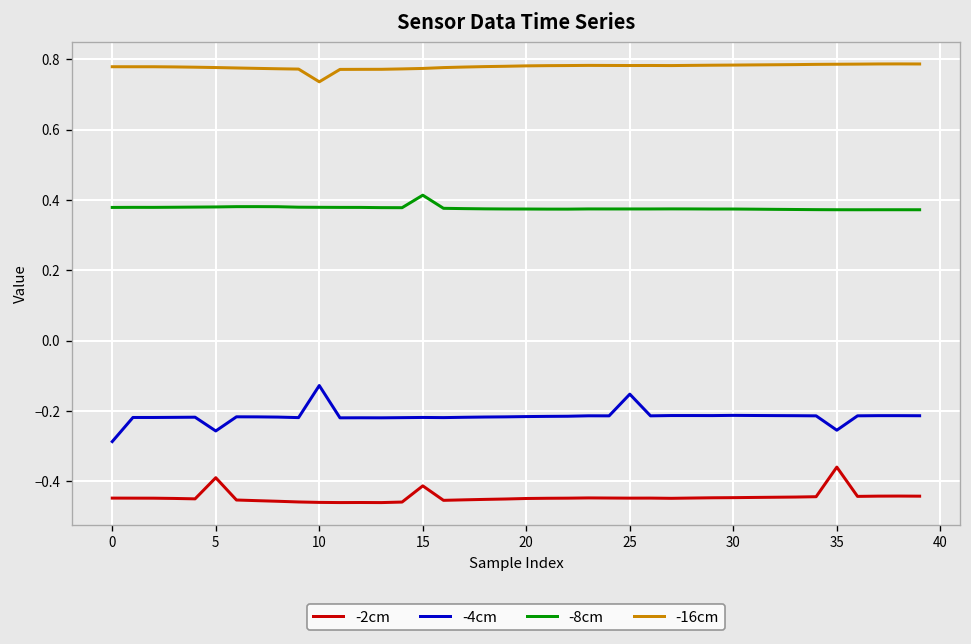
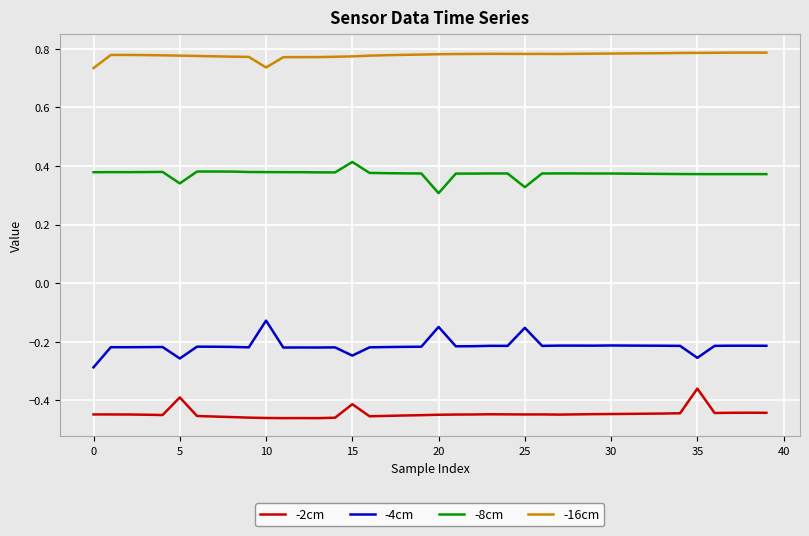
  {
    "-2cm": {
      "0": -0.45,
      "5": -0.39,
      "10": -0.46,
      "15": -0.41,
      "20": -0.45,
      "25": -0.45,
      "30": -0.45,
      "35": -0.36
    },
    "-4cm": {
      "0": -0.29,
      "5": -0.26,
      "10": -0.13,
-     "15": -0.22,
-     "20": -0.22,
+     "15": -0.25,
+     "20": -0.15,
      "25": -0.15,
      "30": -0.21,
      "35": -0.25
    },
    "-8cm": {
      "0": 0.38,
-     "5": 0.38,
+     "5": 0.34,
      "10": 0.38,
      "15": 0.41,
-     "20": 0.37,
-     "25": 0.37,
+     "20": 0.31,
+     "25": 0.33,
      "30": 0.37,
      "35": 0.37
    },
    "-16cm": {
-     "0": 0.78,
+     "0": 0.73,
      "5": 0.78,
      "10": 0.74,
      "15": 0.77,
      "20": 0.78,
      "25": 0.78,
      "30": 0.78,
      "35": 0.79
    }
  }
